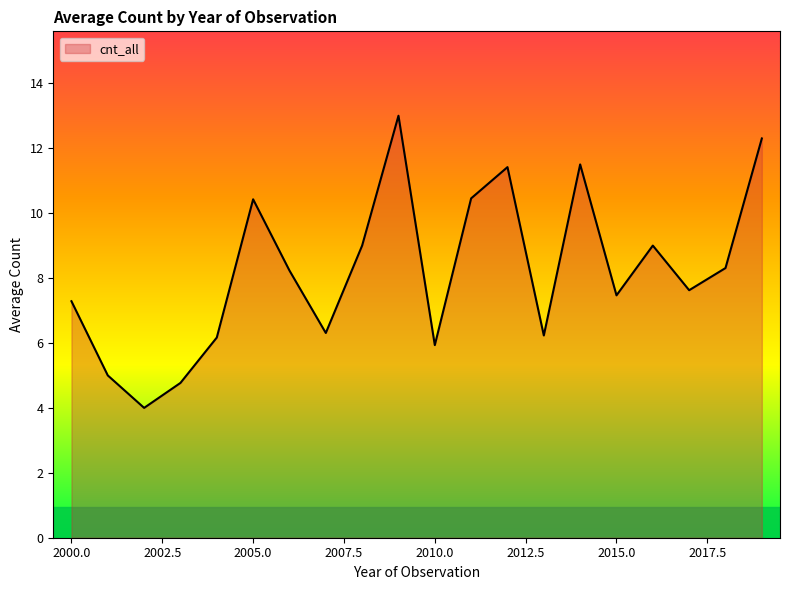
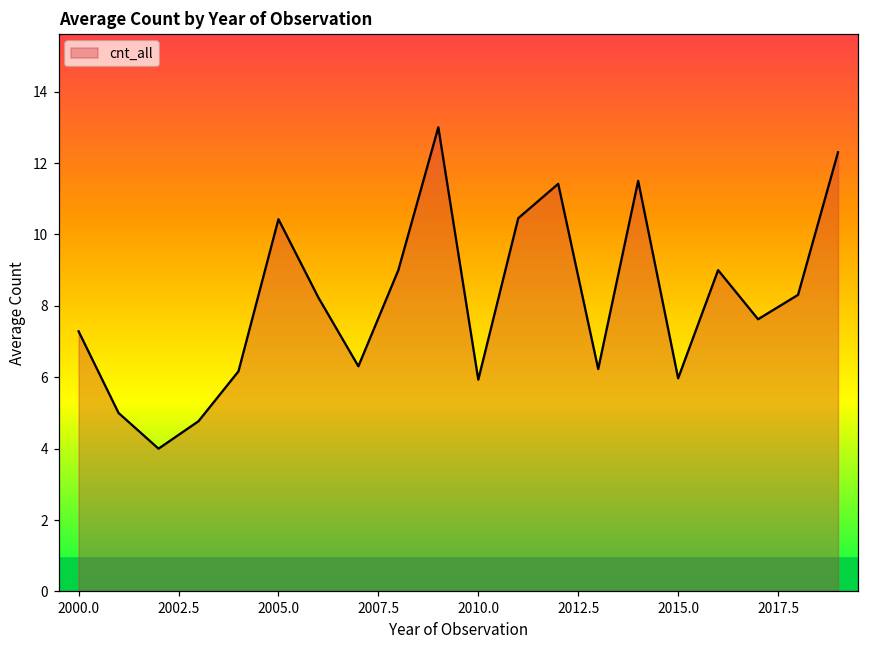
  {
    "2000.0": 7.3,
    "2005.0": 10.4,
    "2010.0": 5.9,
-   "2015.0": 7.5
+   "2015.0": 6.0
  }
